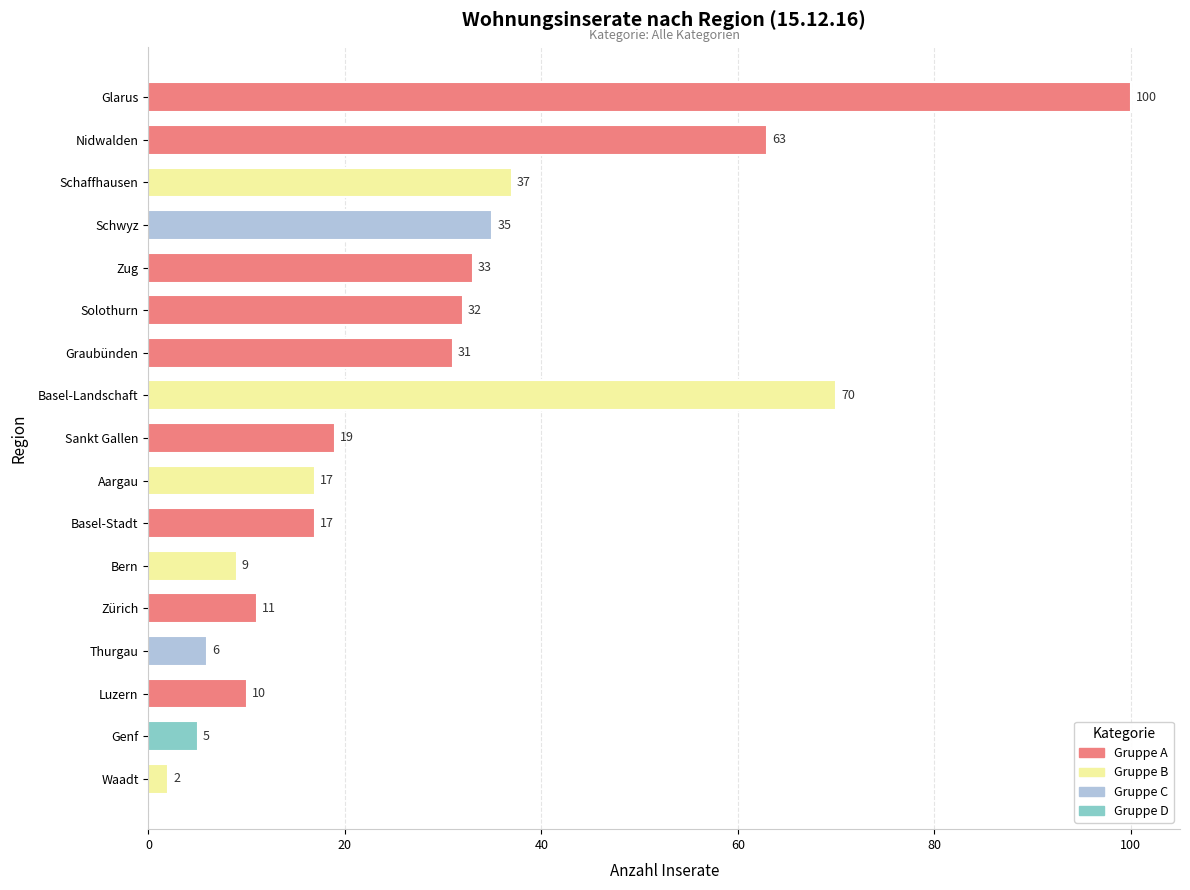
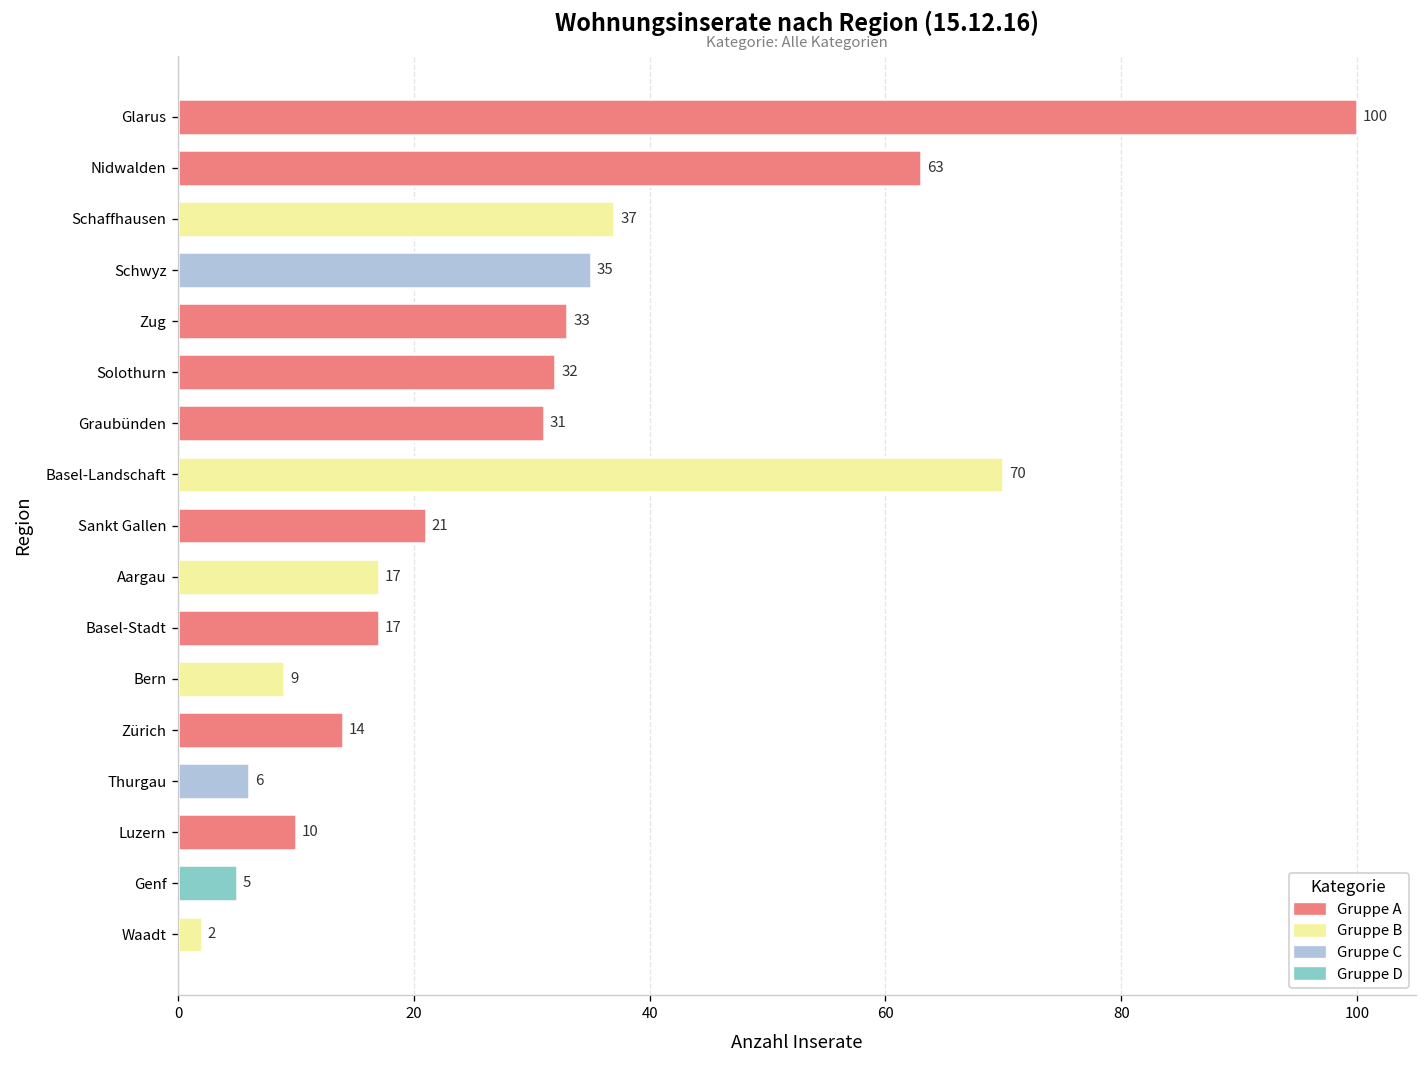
  {
    "Glarus": 100,
    "Nidwalden": 63,
    "Schaffhausen": 37,
    "Schwyz": 35,
    "Zug": 33,
    "Solothurn": 32,
    "Graubünden": 31,
    "Basel-Landschaft": 70,
-   "Sankt Gallen": 19,
+   "Sankt Gallen": 21,
    "Aargau": 17,
    "Basel-Stadt": 17,
    "Bern": 9,
-   "Zürich": 11,
+   "Zürich": 14,
    "Thurgau": 6,
    "Luzern": 10,
    "Genf": 5,
    "Waadt": 2
  }
